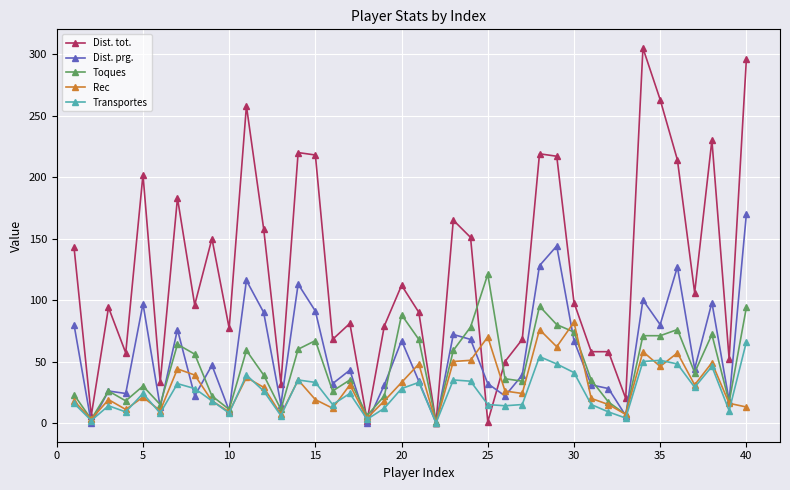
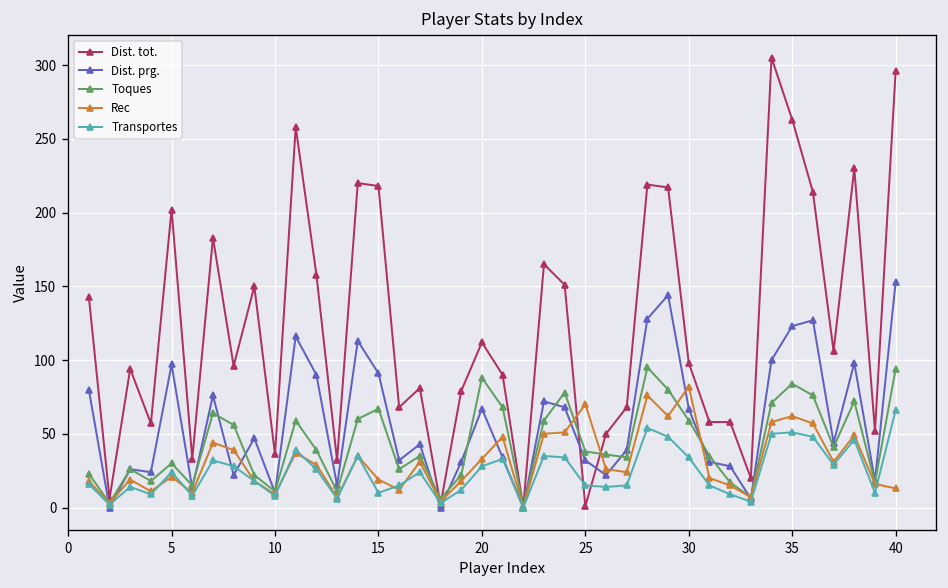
  {
    "Dist. tot.": {
      "5": 202,
-     "10": 77,
+     "10": 36,
      "15": 218,
      "20": 112,
      "25": 1,
      "30": 98,
      "35": 263,
      "40": 296
    },
    "Dist. prg.": {
      "5": 97,
      "15": 91,
      "20": 67,
      "25": 32,
      "30": 67,
-     "35": 80,
-     "40": 170
+     "35": 123,
+     "40": 153
    },
    "Toques": {
      "5": 30,
      "15": 67,
      "20": 88,
-     "25": 121,
-     "30": 74,
-     "35": 71,
+     "25": 38,
+     "30": 59,
+     "35": 84,
      "40": 94
    },
    "Rec": {
      "5": 21,
      "15": 19,
      "20": 33,
      "25": 70,
      "30": 82,
-     "35": 46,
+     "35": 62,
      "40": 13
    },
    "Transportes": {
      "5": 24,
-     "15": 33,
+     "15": 10,
      "20": 28,
      "25": 15,
-     "30": 41,
+     "30": 34,
      "35": 51,
      "40": 66
    }
  }
